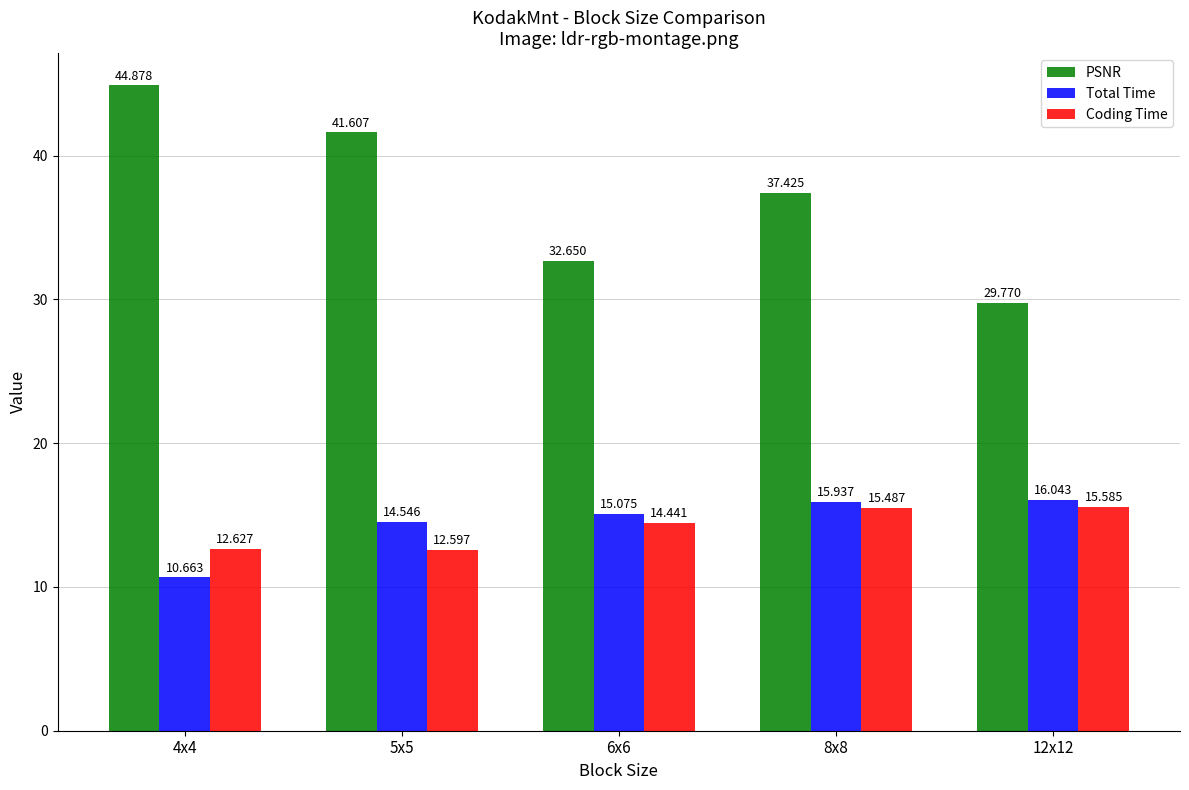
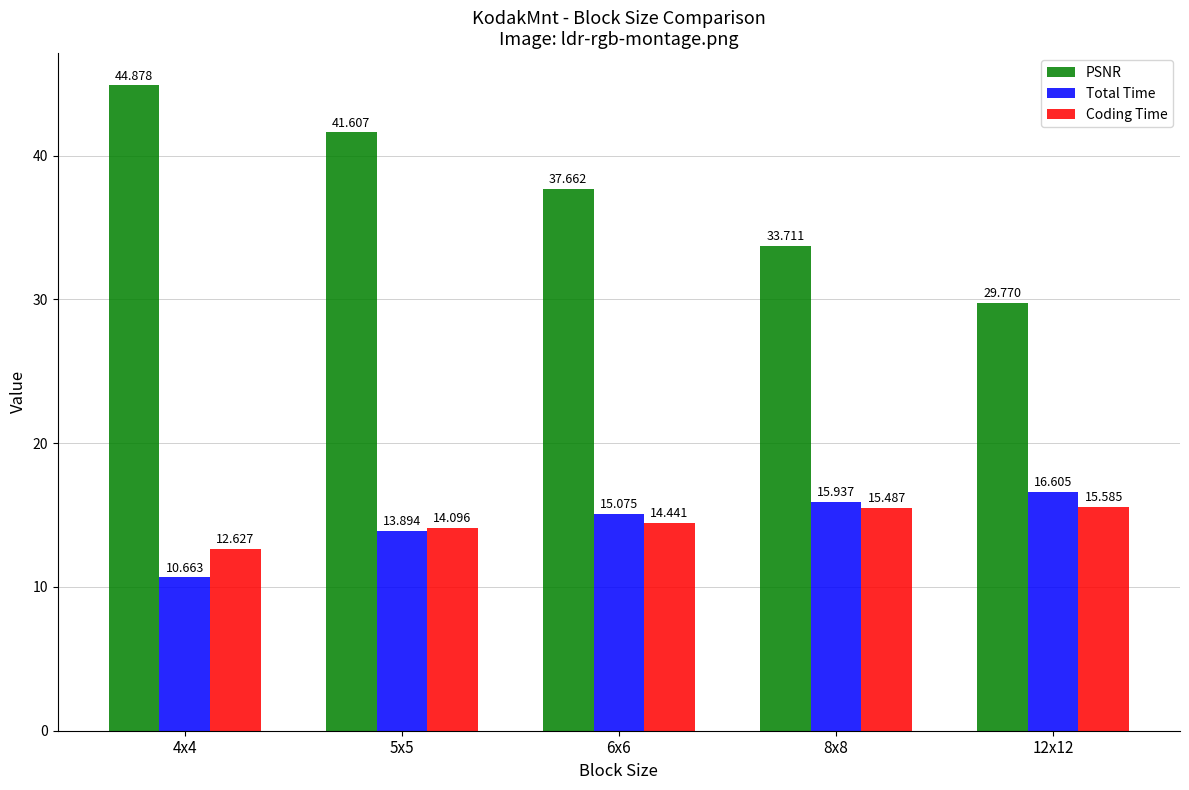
  {
    "PSNR": {
      "4x4": 44.878,
      "5x5": 41.607,
-     "6x6": 32.650,
-     "8x8": 37.425,
+     "6x6": 37.662,
+     "8x8": 33.711,
      "12x12": 29.770
    },
    "Total Time": {
      "4x4": 10.663,
-     "5x5": 14.546,
+     "5x5": 13.894,
      "6x6": 15.075,
      "8x8": 15.937,
-     "12x12": 16.043
+     "12x12": 16.605
    },
    "Coding Time": {
      "4x4": 12.627,
-     "5x5": 12.597,
+     "5x5": 14.096,
      "6x6": 14.441,
      "8x8": 15.487,
      "12x12": 15.585
    }
  }
